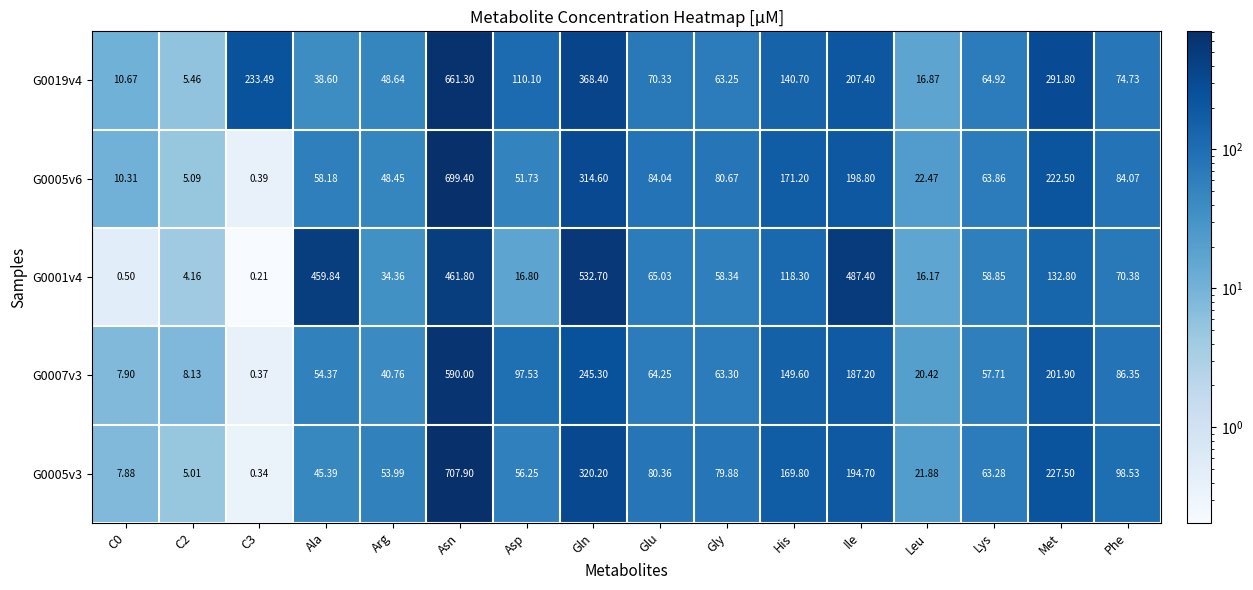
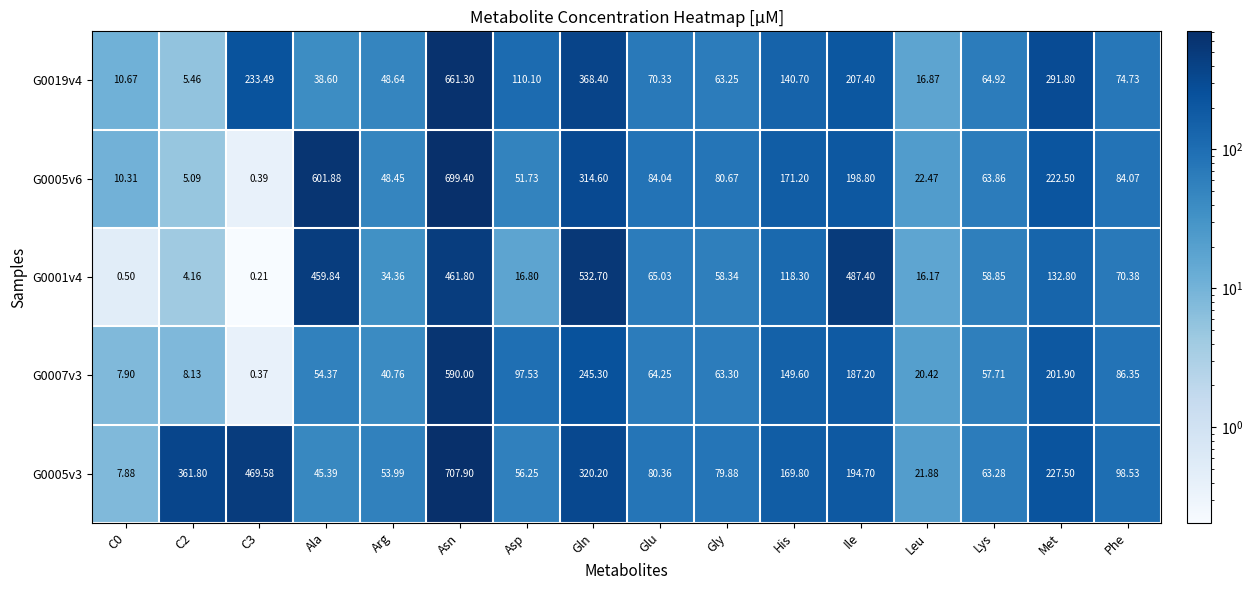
  {
    "G0019v4": {
      "C0": 10.67,
      "C2": 5.46,
      "C3": 233.49,
      "Ala": 38.60,
      "Arg": 48.64,
      "Asn": 661.30,
      "Asp": 110.10,
      "Gln": 368.40,
      "Glu": 70.33,
      "Gly": 63.25,
      "His": 140.70,
      "Ile": 207.40,
      "Leu": 16.87,
      "Lys": 64.92,
      "Met": 291.80,
      "Phe": 74.73
    },
    "G0005v6": {
      "C0": 10.31,
      "C2": 5.09,
      "C3": 0.39,
-     "Ala": 58.18,
+     "Ala": 601.88,
      "Arg": 48.45,
      "Asn": 699.40,
      "Asp": 51.73,
      "Gln": 314.60,
      "Glu": 84.04,
      "Gly": 80.67,
      "His": 171.20,
      "Ile": 198.80,
      "Leu": 22.47,
      "Lys": 63.86,
      "Met": 222.50,
      "Phe": 84.07
    },
    "G0001v4": {
      "C0": 0.50,
      "C2": 4.16,
      "C3": 0.21,
      "Ala": 459.84,
      "Arg": 34.36,
      "Asn": 461.80,
      "Asp": 16.80,
      "Gln": 532.70,
      "Glu": 65.03,
      "Gly": 58.34,
      "His": 118.30,
      "Ile": 487.40,
      "Leu": 16.17,
      "Lys": 58.85,
      "Met": 132.80,
      "Phe": 70.38
    },
    "G0007v3": {
      "C0": 7.90,
      "C2": 8.13,
      "C3": 0.37,
      "Ala": 54.37,
      "Arg": 40.76,
      "Asn": 590.00,
      "Asp": 97.53,
      "Gln": 245.30,
      "Glu": 64.25,
      "Gly": 63.30,
      "His": 149.60,
      "Ile": 187.20,
      "Leu": 20.42,
      "Lys": 57.71,
      "Met": 201.90,
      "Phe": 86.35
    },
    "G0005v3": {
      "C0": 7.88,
-     "C2": 5.01,
-     "C3": 0.34,
+     "C2": 361.80,
+     "C3": 469.58,
      "Ala": 45.39,
      "Arg": 53.99,
      "Asn": 707.90,
      "Asp": 56.25,
      "Gln": 320.20,
      "Glu": 80.36,
      "Gly": 79.88,
      "His": 169.80,
      "Ile": 194.70,
      "Leu": 21.88,
      "Lys": 63.28,
      "Met": 227.50,
      "Phe": 98.53
    }
  }
